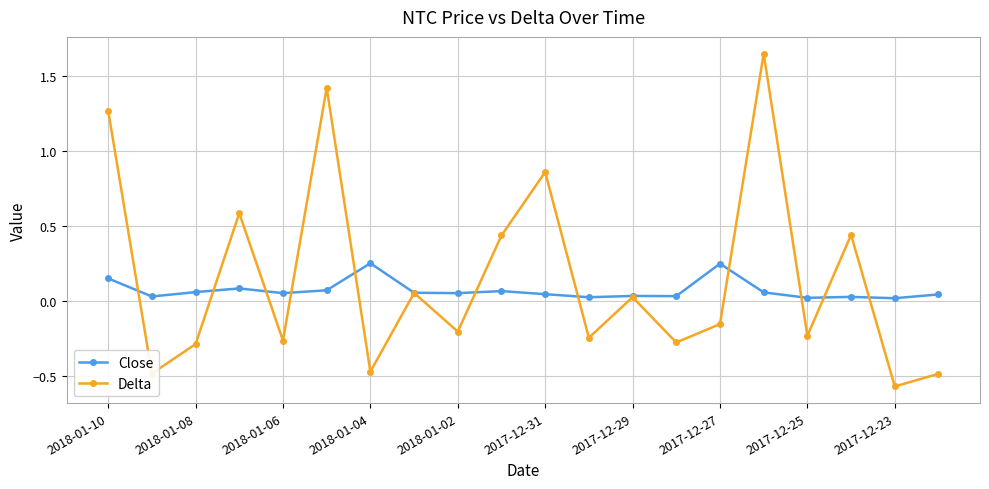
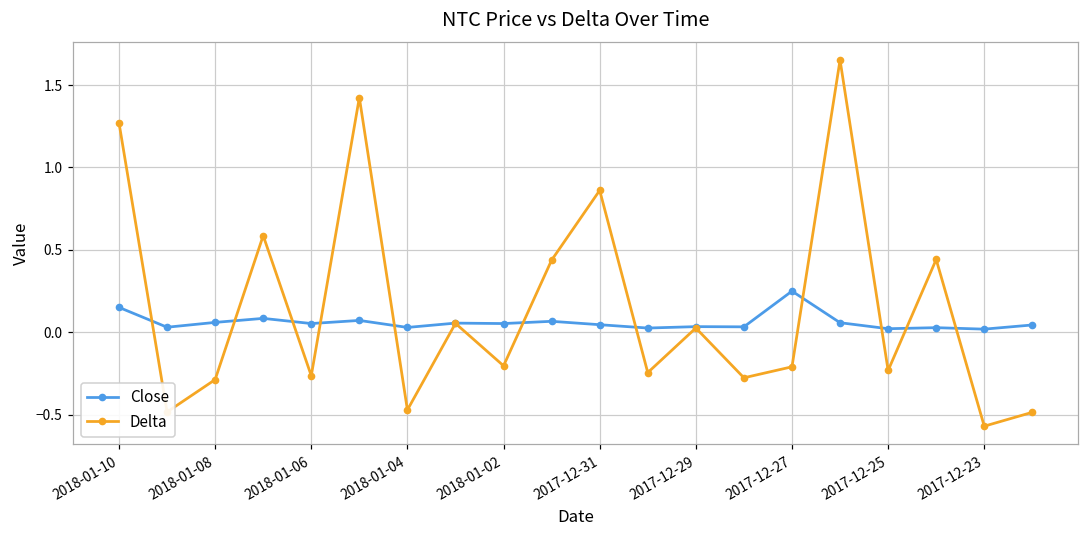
  {
    "Close": {
      "2018-01-10": 0.15,
      "2018-01-08": 0.06,
      "2018-01-06": 0.05,
-     "2018-01-04": 0.25,
+     "2018-01-04": 0.03,
      "2018-01-02": 0.05,
      "2017-12-31": 0.05,
      "2017-12-27": 0.25,
      "2017-12-25": 0.02,
      "2017-12-23": 0.02
    },
    "Delta": {
      "2018-01-10": 1.27,
      "2018-01-08": -0.29,
      "2018-01-06": -0.26,
      "2018-01-04": -0.47,
      "2018-01-02": -0.20,
      "2017-12-31": 0.86,
-     "2017-12-27": -0.15,
+     "2017-12-27": -0.21,
      "2017-12-25": -0.23,
      "2017-12-23": -0.57
    }
  }
